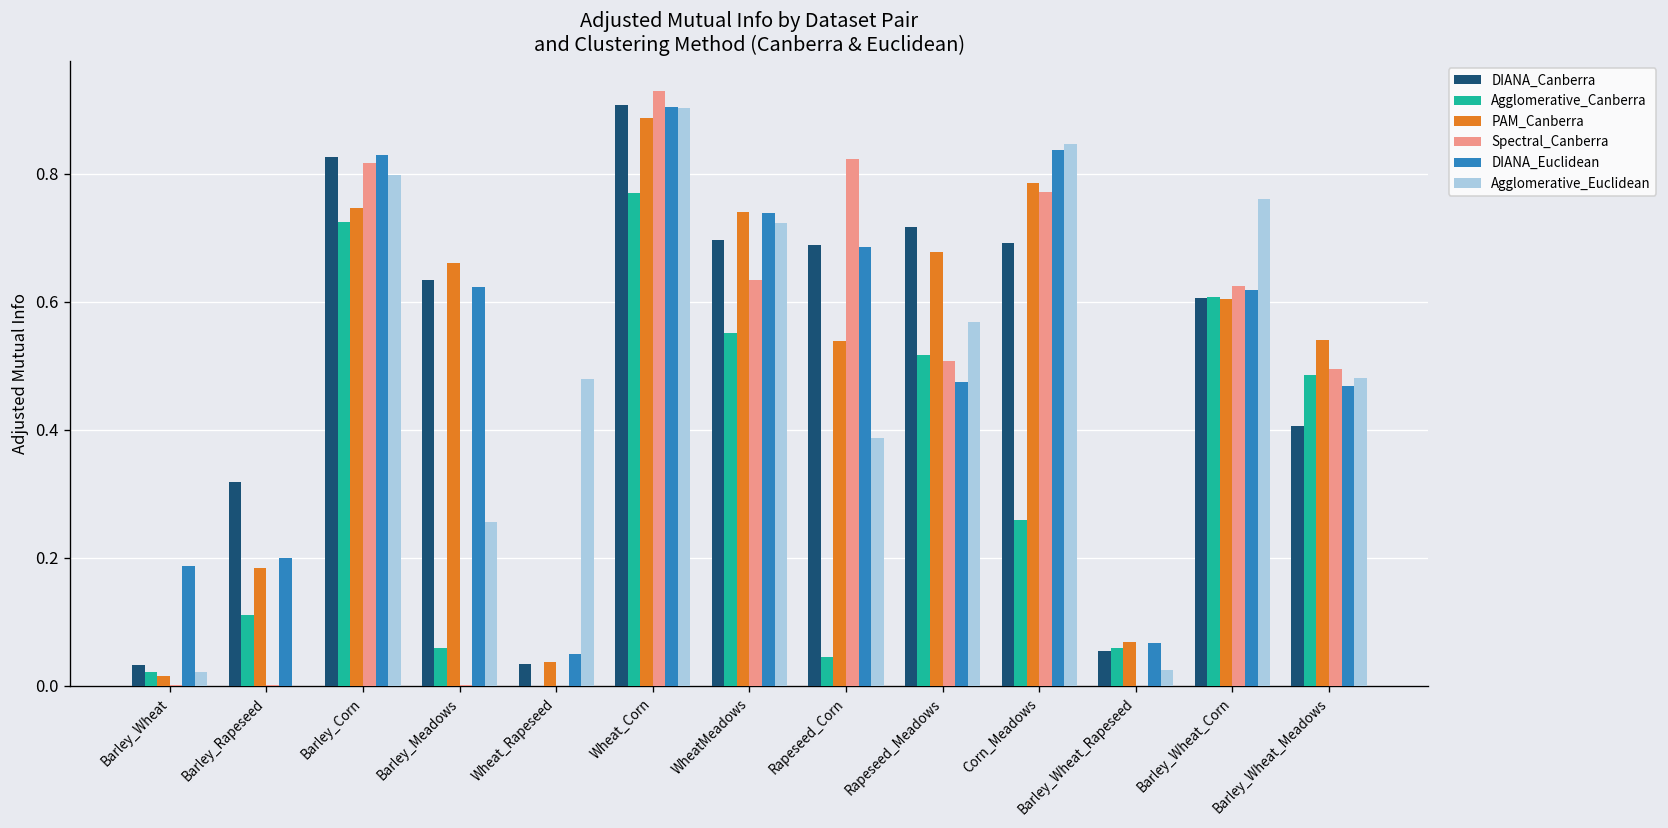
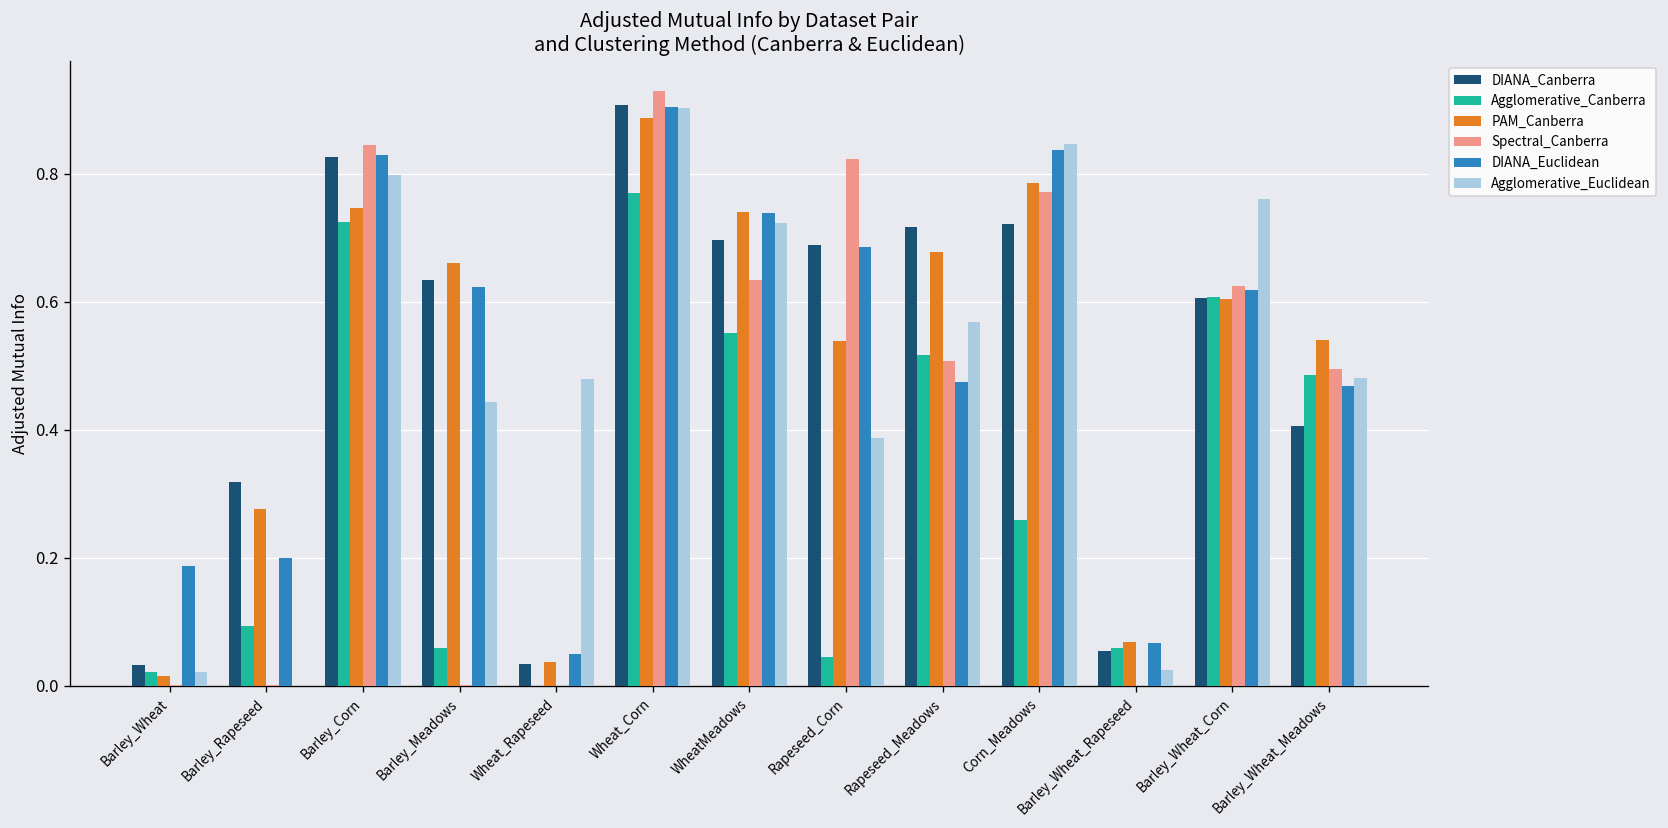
  {
    "DIANA_Canberra": {
      "Barley_Wheat": 0.03,
      "Barley_Rapeseed": 0.32,
      "Barley_Corn": 0.83,
      "Barley_Meadows": 0.63,
      "Wheat_Rapeseed": 0.03,
      "Wheat_Corn": 0.91,
      "WheatMeadows": 0.70,
      "Rapeseed_Corn": 0.69,
      "Rapeseed_Meadows": 0.72,
-     "Corn_Meadows": 0.69,
+     "Corn_Meadows": 0.72,
      "Barley_Wheat_Rapeseed": 0.05,
      "Barley_Wheat_Corn": 0.61,
      "Barley_Wheat_Meadows": 0.41
    },
    "Agglomerative_Canberra": {
      "Barley_Wheat": 0.02,
-     "Barley_Rapeseed": 0.11,
+     "Barley_Rapeseed": 0.09,
      "Barley_Corn": 0.72,
      "Barley_Meadows": 0.06,
      "Wheat_Corn": 0.77,
      "WheatMeadows": 0.55,
      "Rapeseed_Corn": 0.04,
      "Rapeseed_Meadows": 0.52,
      "Corn_Meadows": 0.26,
      "Barley_Wheat_Rapeseed": 0.06,
      "Barley_Wheat_Corn": 0.61,
      "Barley_Wheat_Meadows": 0.49
    },
    "PAM_Canberra": {
      "Barley_Wheat": 0.01,
-     "Barley_Rapeseed": 0.18,
+     "Barley_Rapeseed": 0.28,
      "Barley_Corn": 0.75,
      "Barley_Meadows": 0.66,
      "Wheat_Rapeseed": 0.04,
      "Wheat_Corn": 0.89,
      "WheatMeadows": 0.74,
      "Rapeseed_Corn": 0.54,
      "Rapeseed_Meadows": 0.68,
      "Corn_Meadows": 0.79,
      "Barley_Wheat_Rapeseed": 0.07,
      "Barley_Wheat_Corn": 0.60,
      "Barley_Wheat_Meadows": 0.54
    },
    "Spectral_Canberra": {
-     "Barley_Corn": 0.82,
+     "Barley_Corn": 0.84,
      "Wheat_Rapeseed": 0.00,
      "Wheat_Corn": 0.93,
      "WheatMeadows": 0.63,
      "Rapeseed_Corn": 0.82,
      "Rapeseed_Meadows": 0.51,
      "Corn_Meadows": 0.77,
      "Barley_Wheat_Corn": 0.63,
      "Barley_Wheat_Meadows": 0.50
    },
    "DIANA_Euclidean": {
      "Barley_Wheat": 0.19,
      "Barley_Rapeseed": 0.20,
      "Barley_Corn": 0.83,
      "Barley_Meadows": 0.62,
      "Wheat_Rapeseed": 0.05,
      "Wheat_Corn": 0.91,
      "WheatMeadows": 0.74,
      "Rapeseed_Corn": 0.69,
      "Rapeseed_Meadows": 0.48,
      "Corn_Meadows": 0.84,
      "Barley_Wheat_Rapeseed": 0.07,
      "Barley_Wheat_Corn": 0.62,
      "Barley_Wheat_Meadows": 0.47
    },
    "Agglomerative_Euclidean": {
      "Barley_Wheat": 0.02,
      "Barley_Corn": 0.80,
-     "Barley_Meadows": 0.26,
+     "Barley_Meadows": 0.44,
      "Wheat_Rapeseed": 0.48,
      "Wheat_Corn": 0.90,
      "WheatMeadows": 0.72,
      "Rapeseed_Corn": 0.39,
      "Rapeseed_Meadows": 0.57,
      "Corn_Meadows": 0.85,
      "Barley_Wheat_Rapeseed": 0.02,
      "Barley_Wheat_Corn": 0.76,
      "Barley_Wheat_Meadows": 0.48
    }
  }
